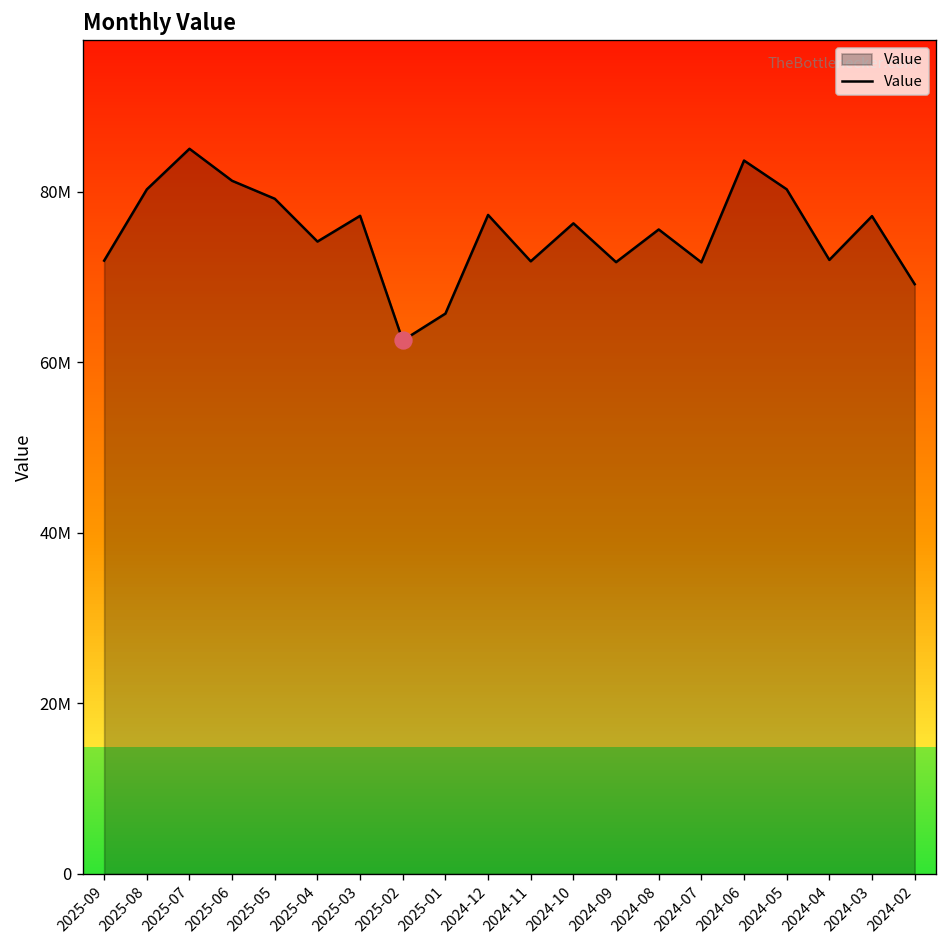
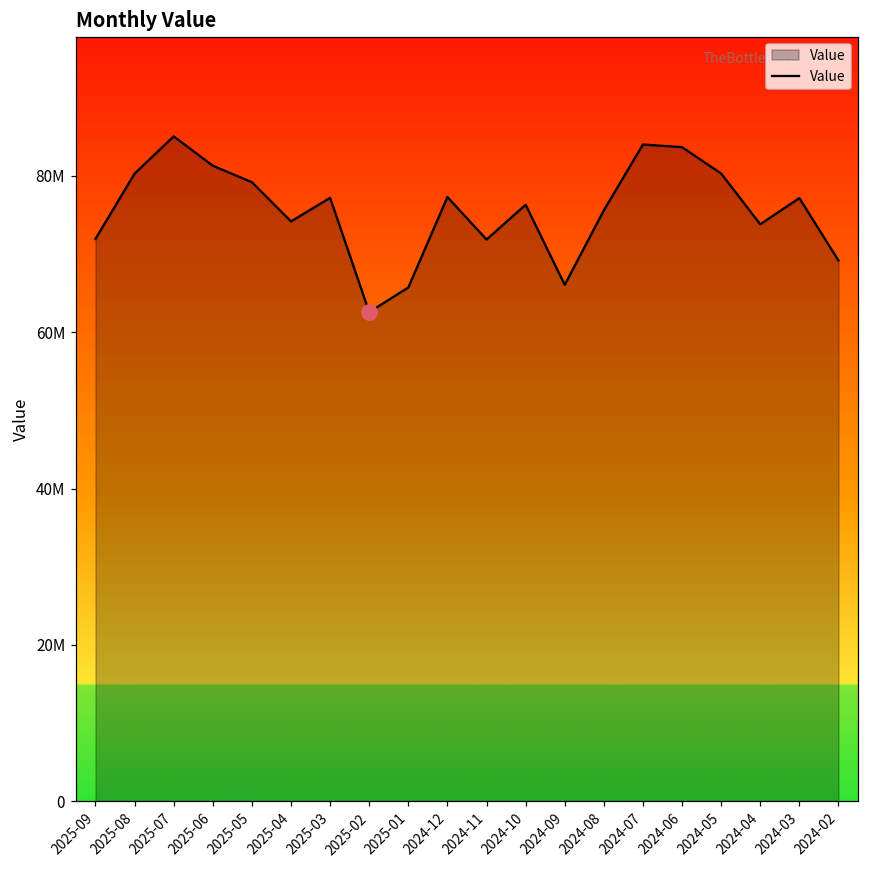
  {
    "Value": {
      "2025-09": 72000000,
      "2025-08": 80000000,
      "2025-07": 85000000,
      "2025-06": 81000000,
      "2025-05": 79000000,
      "2025-04": 74000000,
      "2025-03": 77000000,
      "2025-01": 66000000,
      "2024-12": 77000000,
      "2024-11": 72000000,
      "2024-10": 76000000,
-     "2024-09": 72000000,
+     "2024-09": 66000000,
      "2024-08": 76000000,
-     "2024-07": 72000000,
+     "2024-07": 84000000,
      "2024-06": 84000000,
      "2024-05": 80000000,
-     "2024-04": 72000000,
+     "2024-04": 74000000,
      "2024-03": 77000000,
      "2024-02": 69000000
    }
  }
